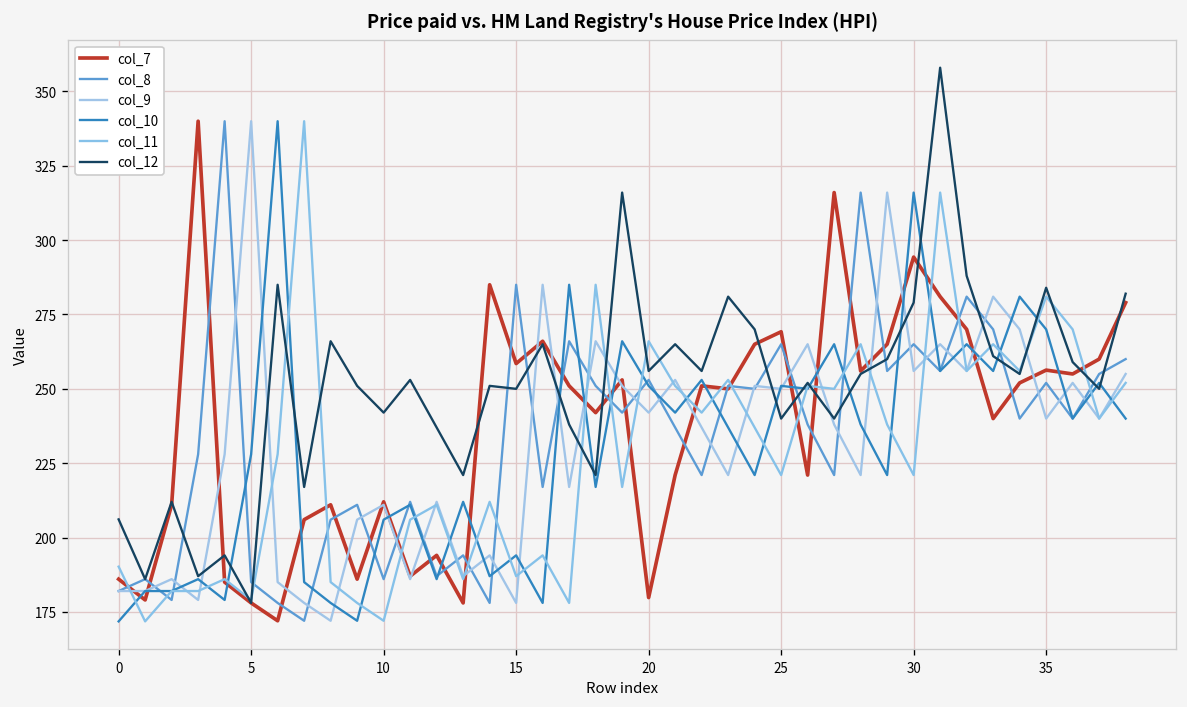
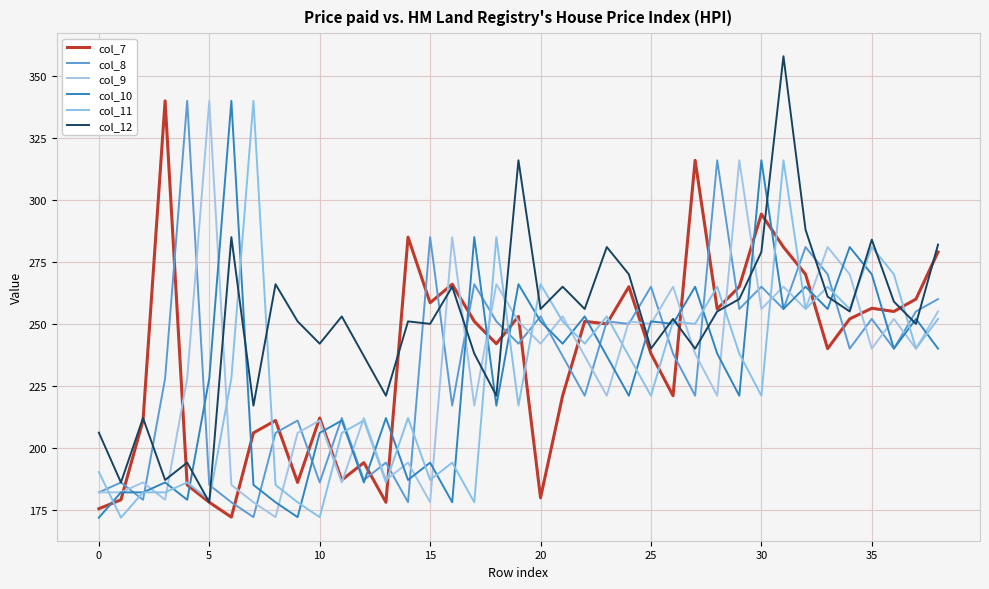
  {
    "col_7": {
-     "0": 186,
+     "0": 175,
      "15": 259,
      "20": 180,
-     "25": 269,
+     "25": 238,
      "30": 294,
      "35": 256
    },
    "col_12": {
      "0": 206,
      "10": 242,
      "15": 250,
      "20": 256,
      "25": 240,
      "30": 279,
      "35": 284
    }
  }
